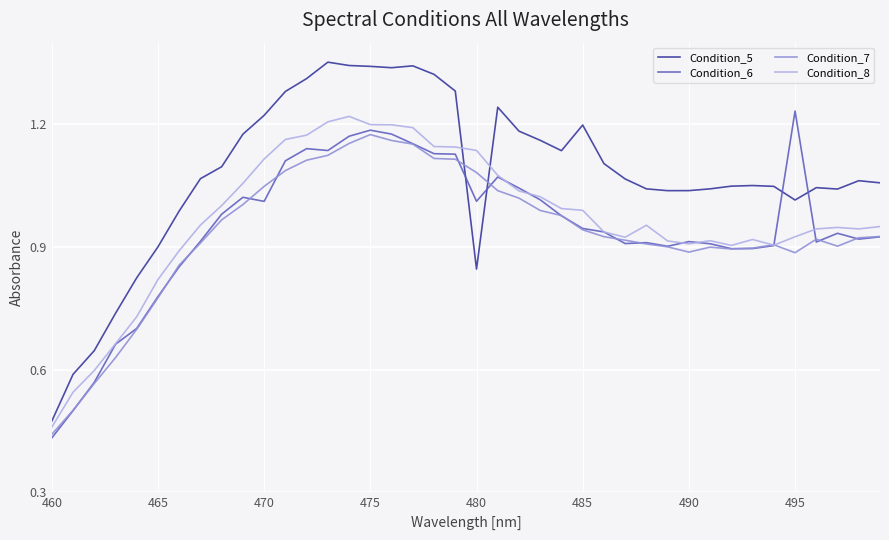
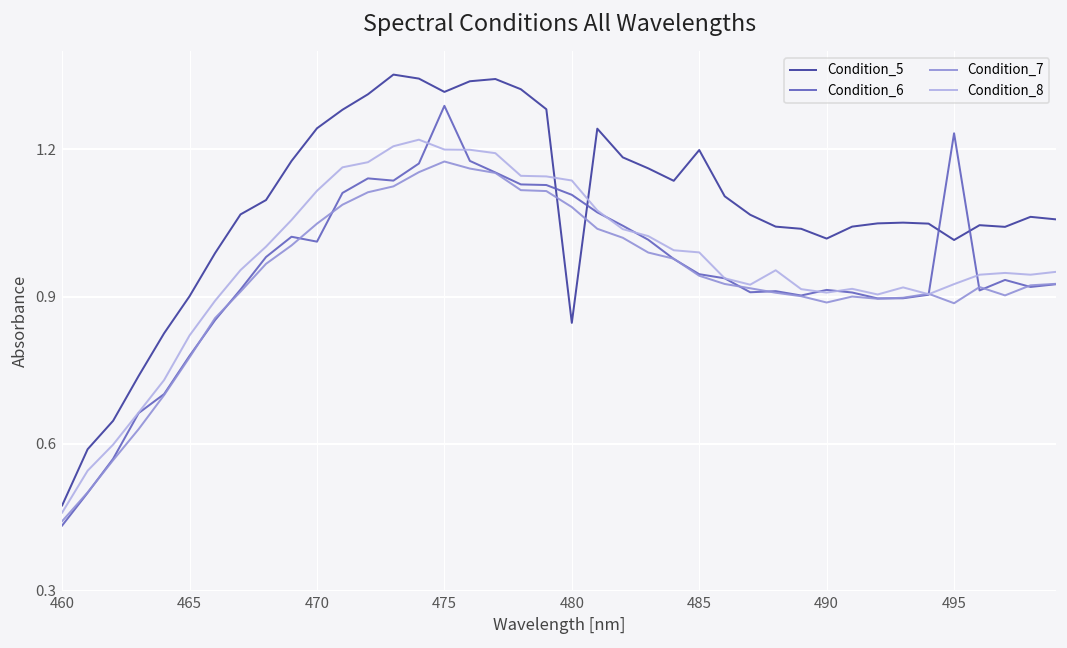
  {
    "Condition_5": {
      "460": 0.47,
      "465": 0.90,
-     "470": 1.22,
-     "475": 1.34,
+     "470": 1.24,
+     "475": 1.32,
      "480": 0.85,
      "485": 1.20,
-     "490": 1.04,
+     "490": 1.02,
      "495": 1.02
    },
    "Condition_6": {
      "460": 0.43,
      "470": 1.01,
-     "475": 1.19,
-     "480": 1.01,
+     "475": 1.29,
+     "480": 1.11,
      "495": 1.23
    }
  }
